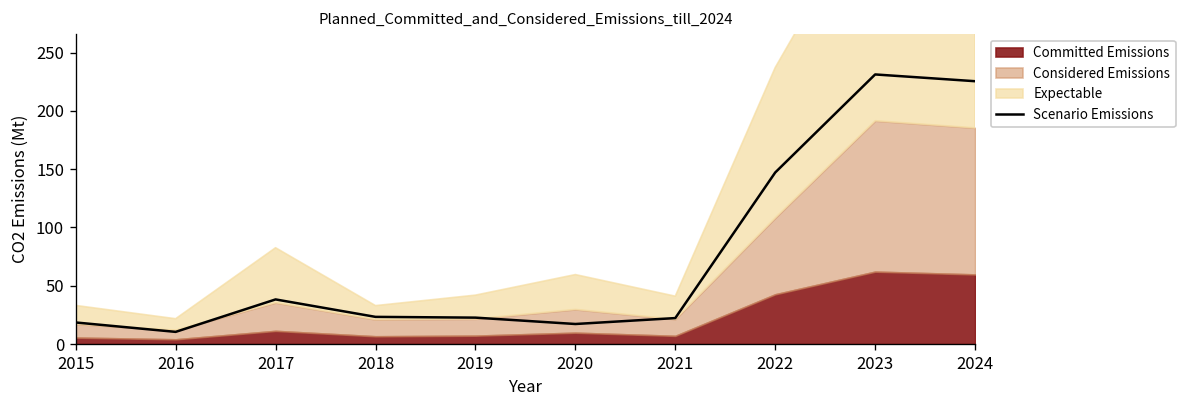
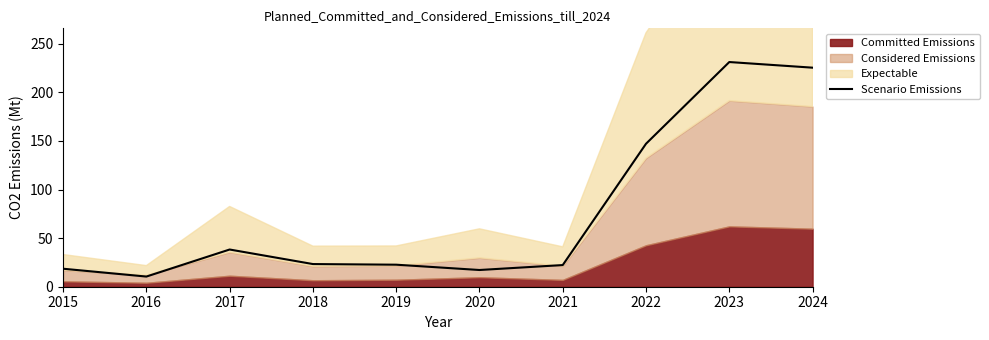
  {
    "Committed Emissions": {
      "2015": 10,
      "2016": 0,
      "2017": 10,
      "2018": 10,
      "2019": 10,
      "2020": 10,
      "2021": 10,
      "2022": 40,
      "2023": 60,
      "2024": 60
    },
    "Scenario Emissions": {
      "2017": 40,
      "2020": 20,
      "2022": 150,
      "2023": 230,
      "2024": 230
    },
    "Considered Emissions": {
      "2017": 20,
      "2020": 20,
-     "2022": 70,
+     "2022": 90,
      "2023": 130,
      "2024": 130
    },
    "Expectable": {
      "2015": 20,
      "2016": 10,
      "2017": 50,
-     "2018": 10,
+     "2018": 20,
      "2019": 20,
      "2020": 30,
      "2021": 20,
      "2022": 130
    }
  }
